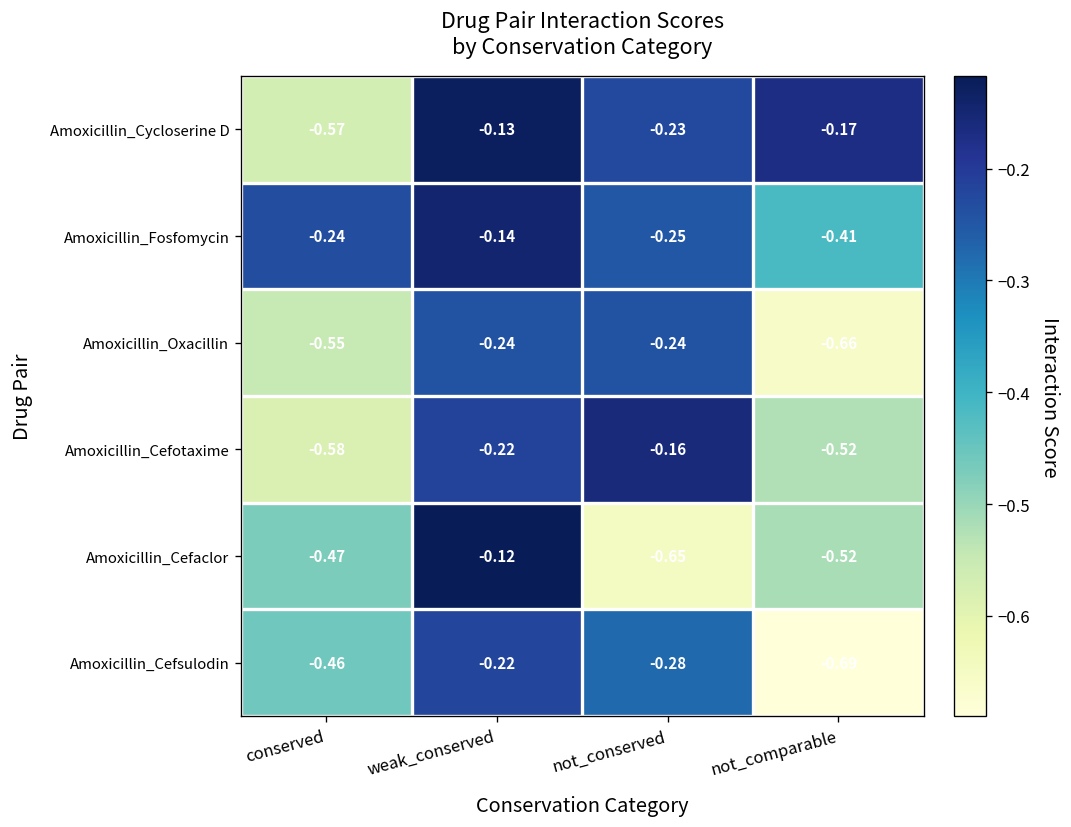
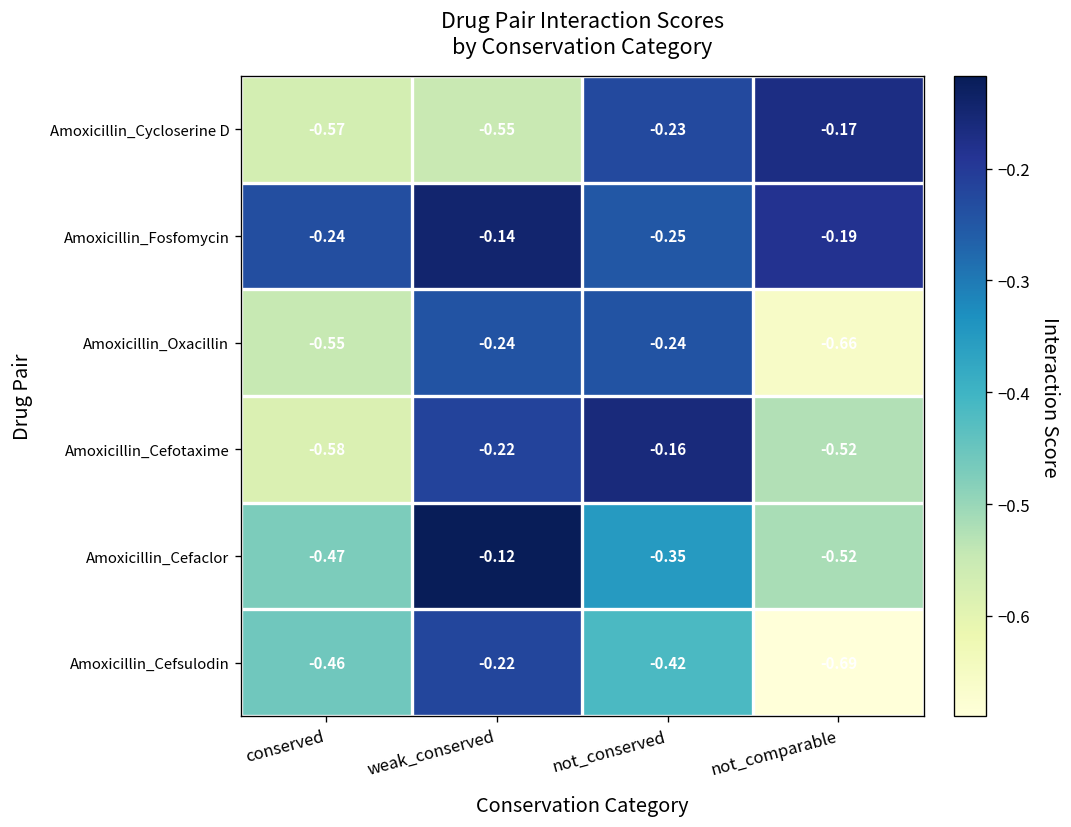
  {
    "Amoxicillin_Cycloserine D": {
      "conserved": -0.57,
-     "weak_conserved": -0.13,
+     "weak_conserved": -0.55,
      "not_conserved": -0.23,
      "not_comparable": -0.17
    },
    "Amoxicillin_Fosfomycin": {
      "conserved": -0.24,
      "weak_conserved": -0.14,
      "not_conserved": -0.25,
-     "not_comparable": -0.41
+     "not_comparable": -0.19
    },
    "Amoxicillin_Oxacillin": {
      "conserved": -0.55,
      "weak_conserved": -0.24,
      "not_conserved": -0.24,
      "not_comparable": -0.66
    },
    "Amoxicillin_Cefotaxime": {
      "conserved": -0.58,
      "weak_conserved": -0.22,
      "not_conserved": -0.16,
      "not_comparable": -0.52
    },
    "Amoxicillin_Cefaclor": {
      "conserved": -0.47,
      "weak_conserved": -0.12,
-     "not_conserved": -0.65,
+     "not_conserved": -0.35,
      "not_comparable": -0.52
    },
    "Amoxicillin_Cefsulodin": {
      "conserved": -0.46,
      "weak_conserved": -0.22,
-     "not_conserved": -0.28
+     "not_conserved": -0.42
    }
  }
